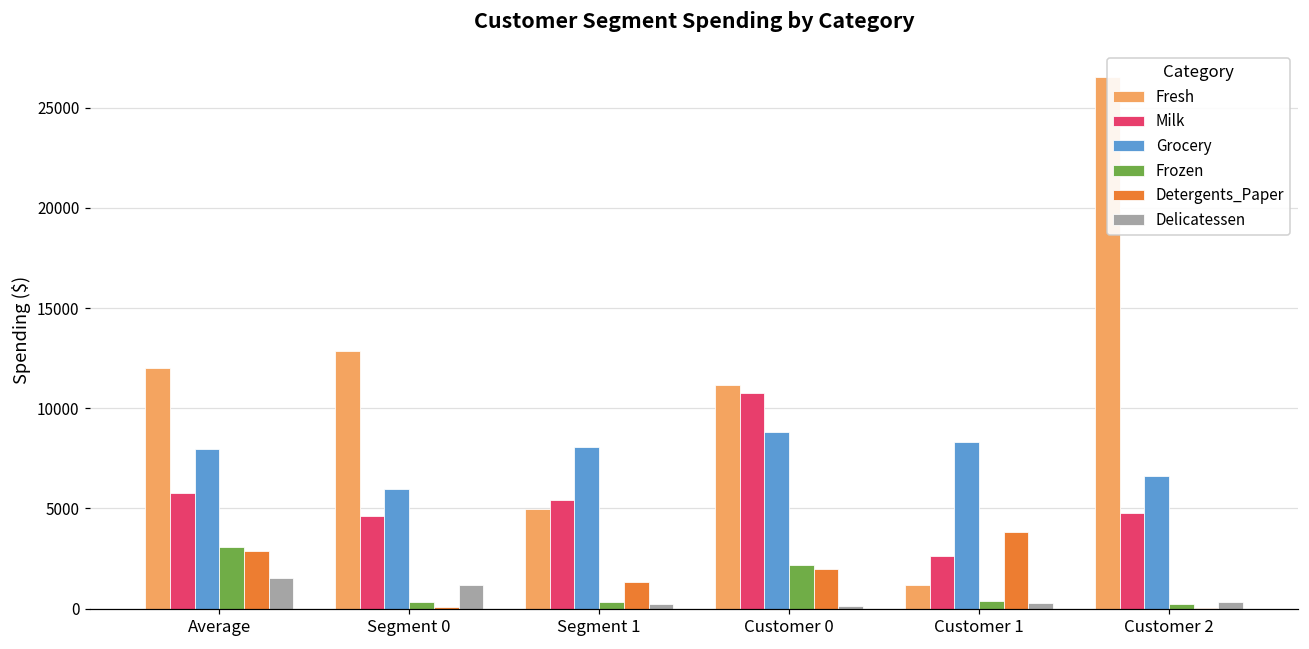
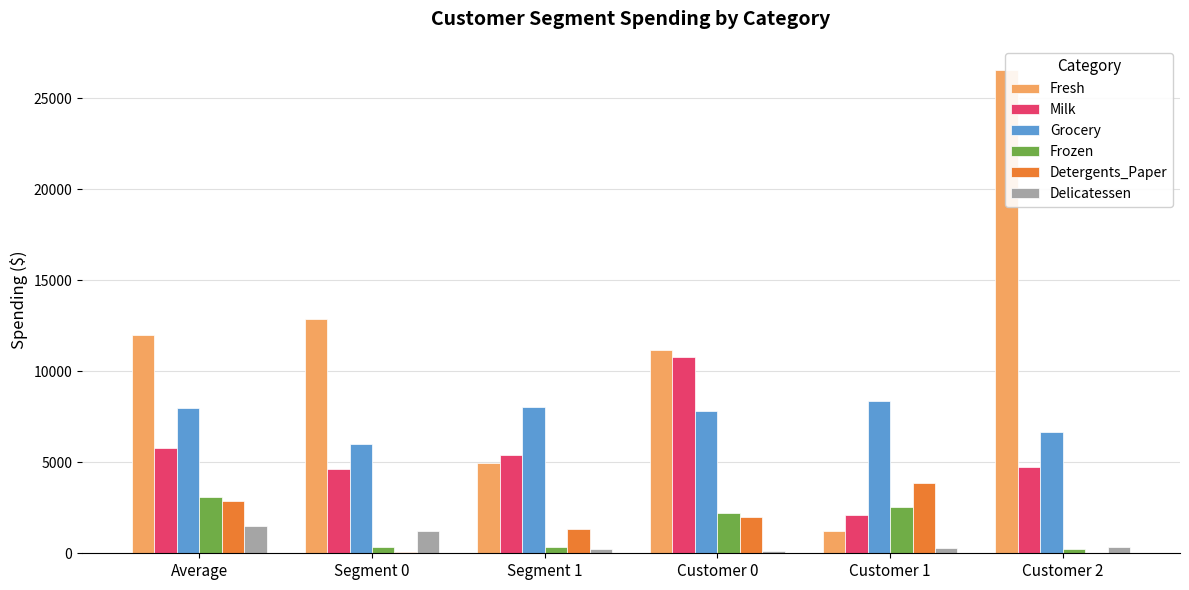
  {
    "Fresh": {
      "Average": 12000,
      "Segment 0": 12900,
      "Segment 1": 5000,
      "Customer 0": 11200,
      "Customer 1": 1200
    },
    "Milk": {
      "Average": 5800,
      "Segment 0": 4600,
      "Segment 1": 5400,
      "Customer 0": 10800,
-     "Customer 1": 2600,
+     "Customer 1": 2100,
      "Customer 2": 4800
    },
    "Grocery": {
      "Average": 8000,
      "Segment 0": 6000,
      "Segment 1": 8000,
-     "Customer 0": 8800,
+     "Customer 0": 7800,
      "Customer 1": 8300,
      "Customer 2": 6600
    },
    "Frozen": {
      "Average": 3100,
      "Segment 0": 300,
      "Segment 1": 300,
      "Customer 0": 2200,
-     "Customer 1": 400,
+     "Customer 1": 2600,
      "Customer 2": 200
    },
    "Detergents_Paper": {
      "Average": 2900,
      "Segment 1": 1400,
      "Customer 0": 2000,
      "Customer 1": 3800
    },
    "Delicatessen": {
      "Average": 1500,
      "Segment 0": 1200,
      "Segment 1": 200,
      "Customer 0": 100,
      "Customer 1": 300,
      "Customer 2": 300
    }
  }
